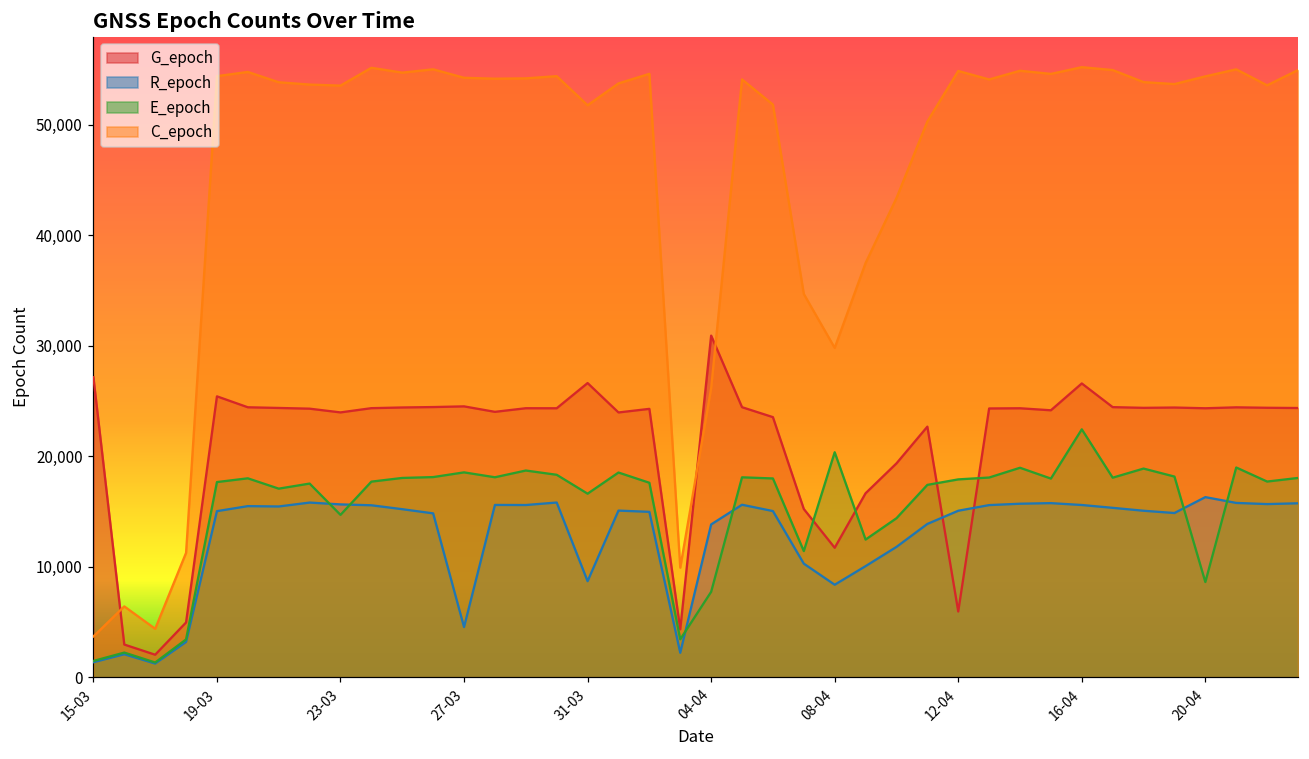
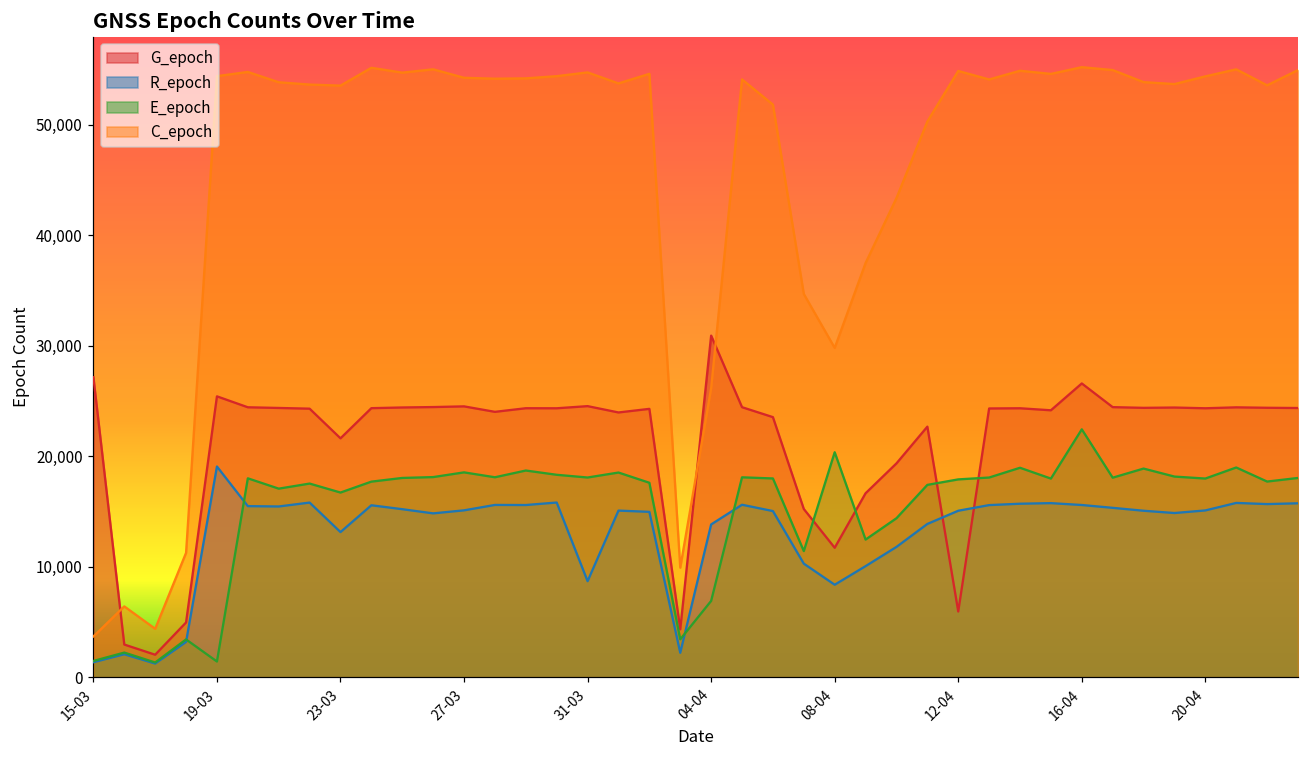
  {
    "G_epoch": {
      "15-03": "27,100",
      "19-03": "25,400",
-     "23-03": "24,000",
+     "23-03": "21,600",
      "27-03": "24,500",
-     "31-03": "26,600",
+     "31-03": "24,500",
      "04-04": "30,900",
      "08-04": "11,700",
      "12-04": "5,900",
      "16-04": "26,600",
      "20-04": "24,300"
    },
    "R_epoch": {
-     "19-03": "15,000",
-     "23-03": "15,600",
-     "27-03": "4,500",
+     "19-03": "19,100",
+     "23-03": "13,100",
+     "27-03": "15,100",
      "31-03": "8,700",
      "04-04": "13,800",
      "08-04": "8,400",
      "12-04": "15,100",
      "16-04": "15,600",
-     "20-04": "16,300"
+     "20-04": "15,100"
    },
    "E_epoch": {
-     "19-03": "17,700",
-     "23-03": "14,700",
+     "19-03": "1,400",
+     "23-03": "16,700",
      "27-03": "18,500",
-     "31-03": "16,600",
-     "04-04": "7,700",
+     "31-03": "18,100",
+     "04-04": "6,900",
      "08-04": "20,400",
      "12-04": "17,900",
      "16-04": "22,400",
-     "20-04": "8,600"
+     "20-04": "18,000"
    },
    "C_epoch": {
      "15-03": "3,700",
      "23-03": "53,500",
      "27-03": "54,200",
-     "31-03": "51,800",
+     "31-03": "54,700",
      "04-04": "26,200",
      "08-04": "29,800",
      "12-04": "54,900",
      "16-04": "55,200",
      "20-04": "54,400"
    }
  }
